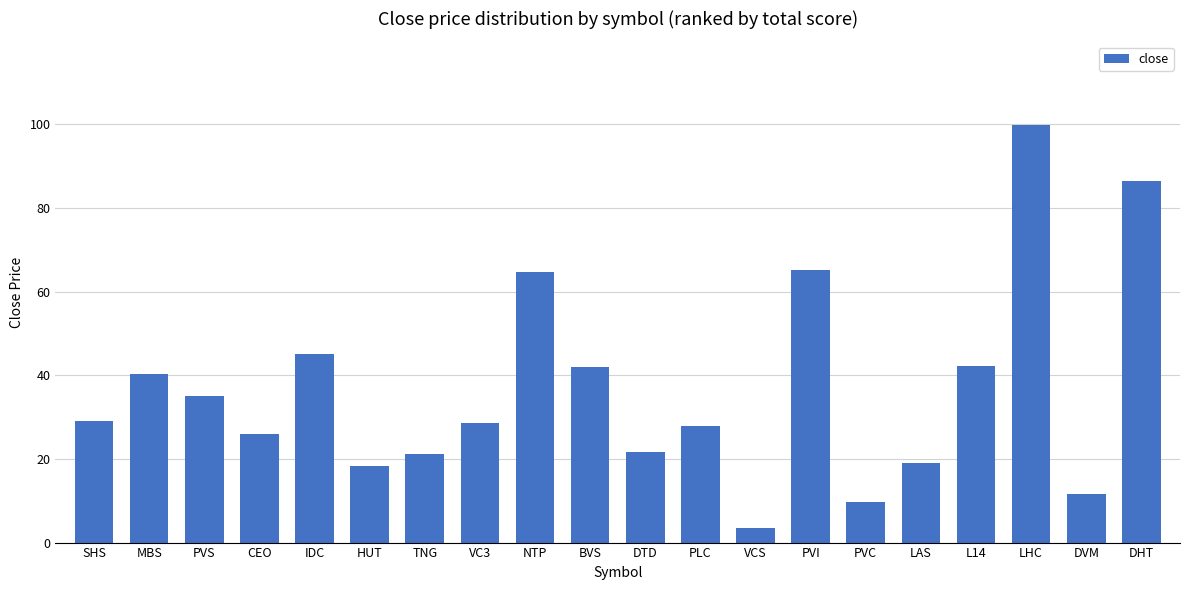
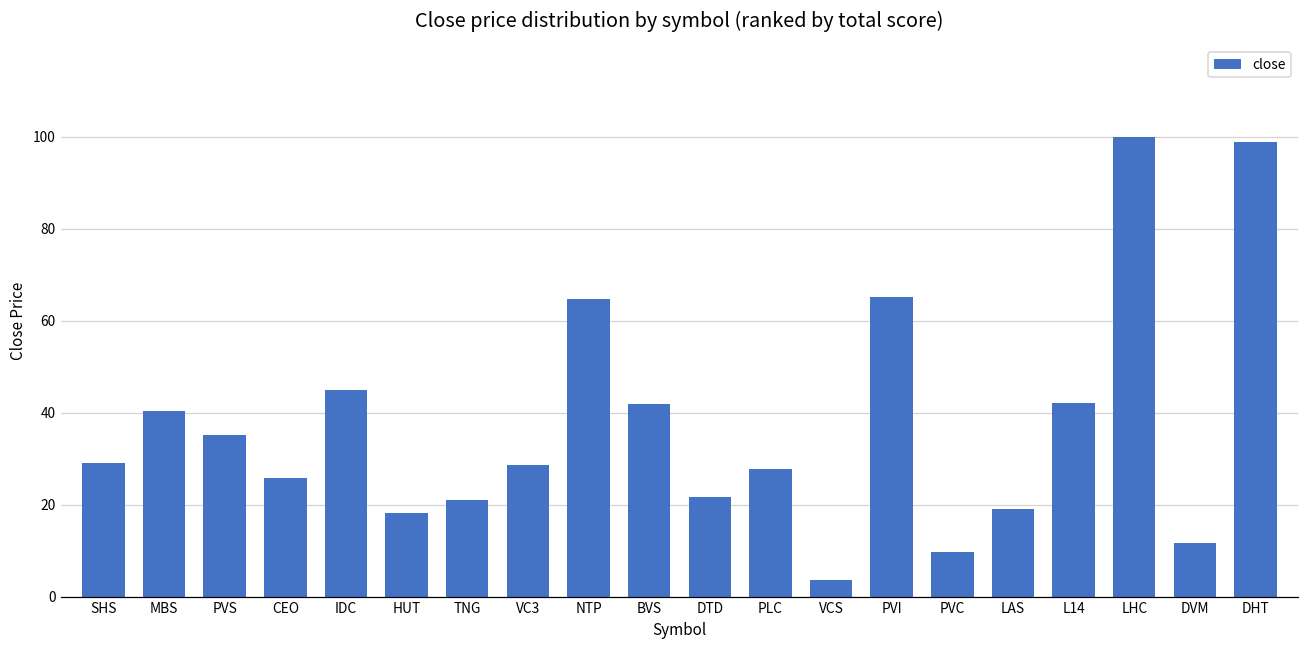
  {
    "SHS": 29,
    "MBS": 40,
    "PVS": 35,
    "CEO": 26,
    "IDC": 45,
    "HUT": 18,
    "TNG": 21,
    "VC3": 29,
    "NTP": 65,
    "BVS": 42,
    "DTD": 22,
    "PLC": 28,
    "VCS": 4,
    "PVI": 65,
    "PVC": 10,
    "LAS": 19,
    "L14": 42,
    "LHC": 100,
    "DVM": 12,
-   "DHT": 87
+   "DHT": 99
  }
